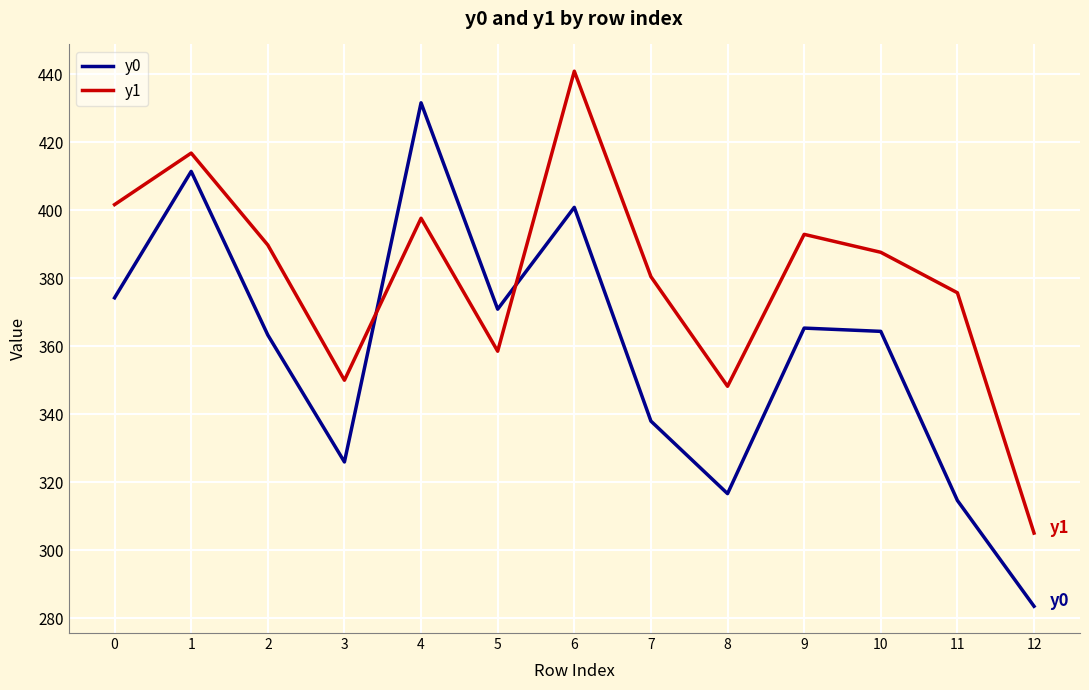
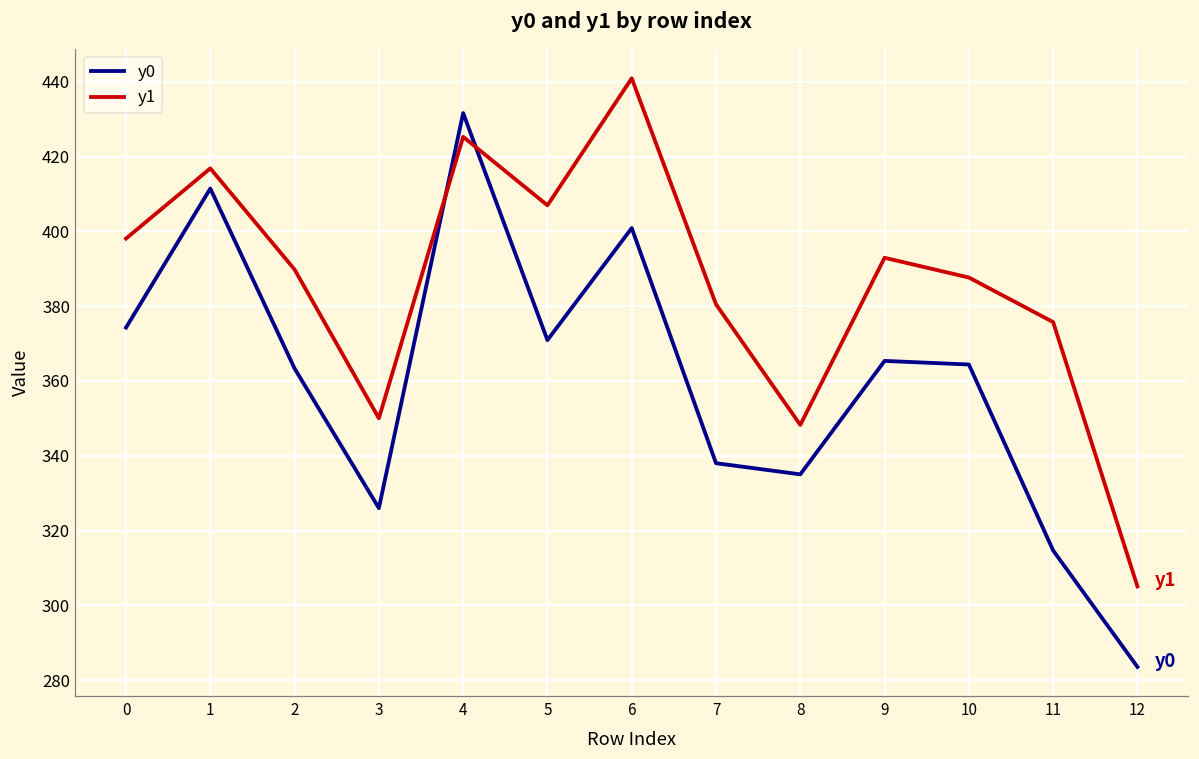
  {
    "y0": {
      "0": 374,
      "1": 411,
      "2": 363,
      "3": 326,
      "4": 432,
      "5": 371,
      "6": 401,
      "7": 338,
-     "8": 317,
+     "8": 335,
      "9": 365,
      "10": 364,
      "11": 315,
      "12": 284
    },
    "y1": {
-     "0": 402,
+     "0": 398,
      "1": 417,
      "2": 390,
      "3": 350,
-     "4": 398,
-     "5": 359,
+     "4": 425,
+     "5": 407,
      "6": 441,
      "7": 381,
      "8": 348,
      "9": 393,
      "10": 388,
      "11": 376,
      "12": 305
    }
  }
